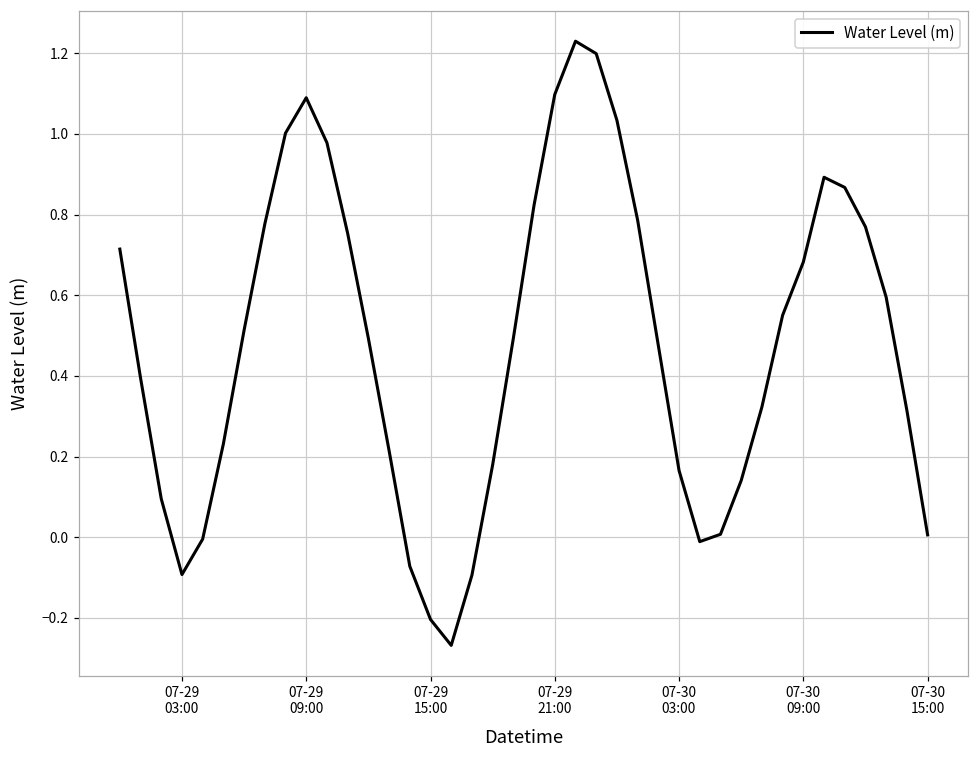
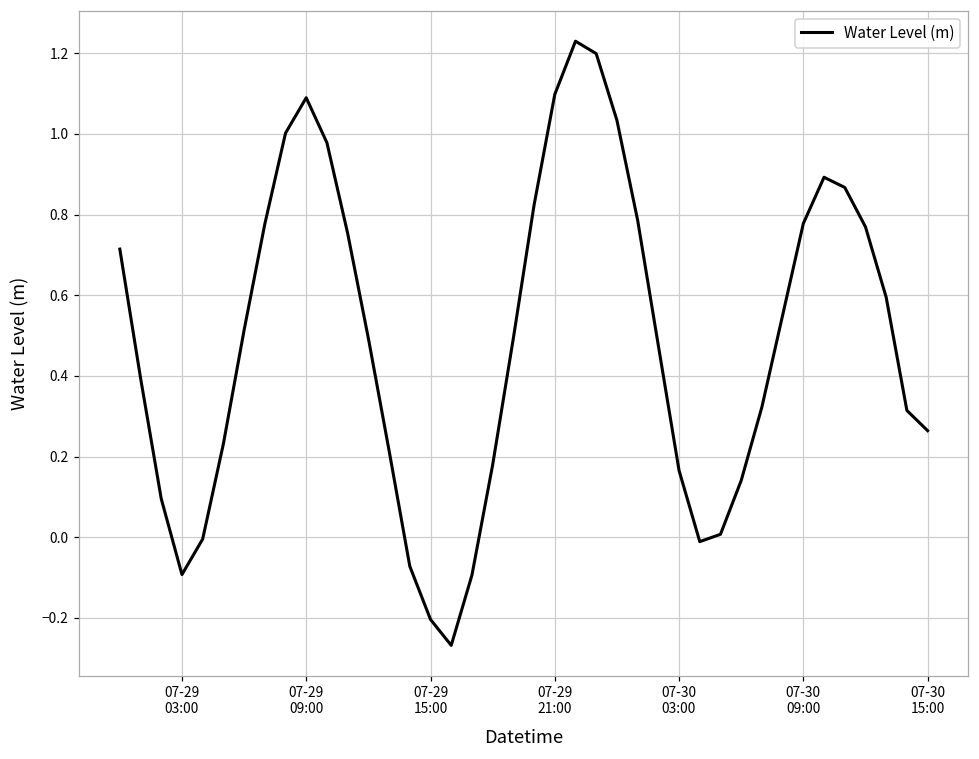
  {
    "07-29 03:00": -0.09,
    "07-29 09:00": 1.09,
    "07-29 15:00": -0.20,
    "07-29 21:00": 1.10,
    "07-30 03:00": 0.17,
-   "07-30 09:00": 0.68,
-   "07-30 15:00": 0.01
+   "07-30 09:00": 0.78,
+   "07-30 15:00": 0.26
  }
